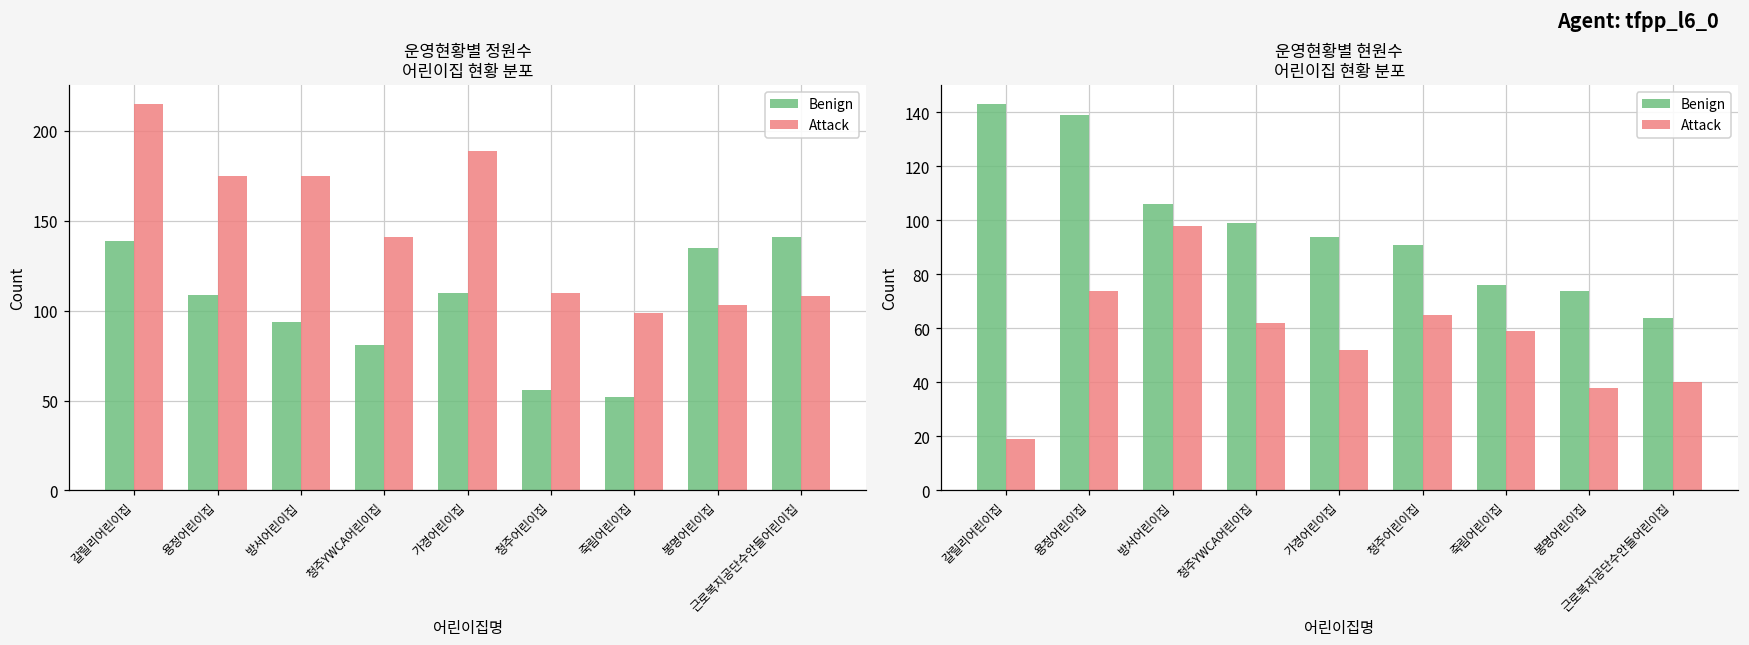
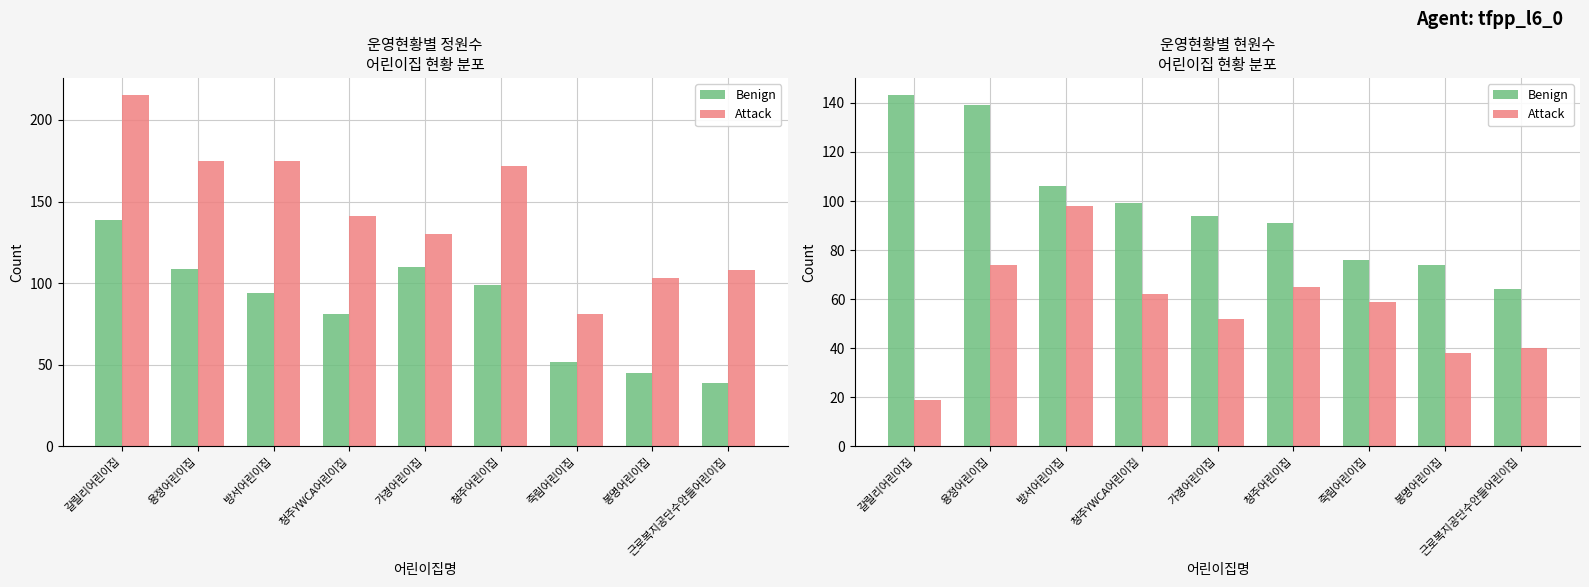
  {
    "운영현황별 정원수 어린이집 현황 분포": {
      "Benign": {
        "갈릴리어린이집": 139,
        "용정어린이집": 109,
        "방서어린이집": 94,
        "청주YWCA어린이집": 81,
        "가경어린이집": 110,
-       "청주어린이집": 56,
+       "청주어린이집": 99,
        "죽림어린이집": 52,
-       "봉명어린이집": 135,
-       "근로복지공단수안들어린이집": 141
+       "봉명어린이집": 45,
+       "근로복지공단수안들어린이집": 39
      },
      "Attack": {
        "갈릴리어린이집": 215,
        "용정어린이집": 175,
        "방서어린이집": 175,
        "청주YWCA어린이집": 141,
-       "가경어린이집": 189,
-       "청주어린이집": 110,
-       "죽림어린이집": 99,
+       "가경어린이집": 130,
+       "청주어린이집": 172,
+       "죽림어린이집": 81,
        "봉명어린이집": 103,
        "근로복지공단수안들어린이집": 108
      }
    },
    "운영현황별 현원수 어린이집 현황 분포": {
      "Benign": {
        "갈릴리어린이집": 143,
        "용정어린이집": 139,
        "방서어린이집": 106,
        "청주YWCA어린이집": 99,
        "가경어린이집": 94,
        "청주어린이집": 91,
        "죽림어린이집": 76,
        "봉명어린이집": 74,
        "근로복지공단수안들어린이집": 64
      },
      "Attack": {
        "갈릴리어린이집": 19,
        "용정어린이집": 74,
        "방서어린이집": 98,
        "청주YWCA어린이집": 62,
        "가경어린이집": 52,
        "청주어린이집": 65,
        "죽림어린이집": 59,
        "봉명어린이집": 38,
        "근로복지공단수안들어린이집": 40
      }
    }
  }
